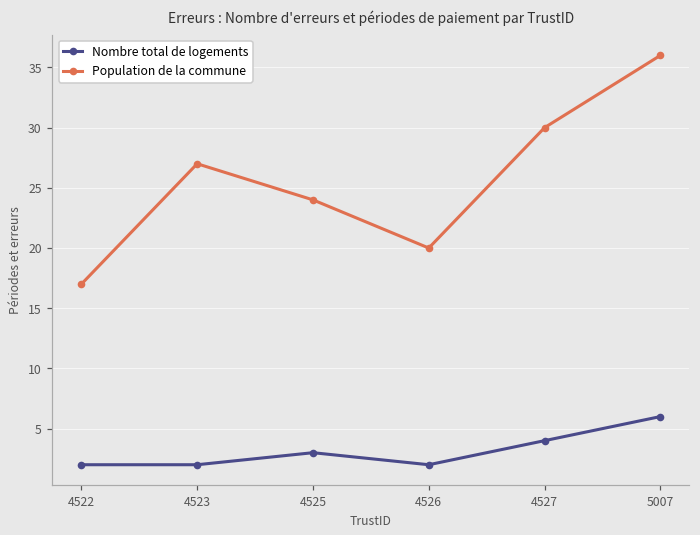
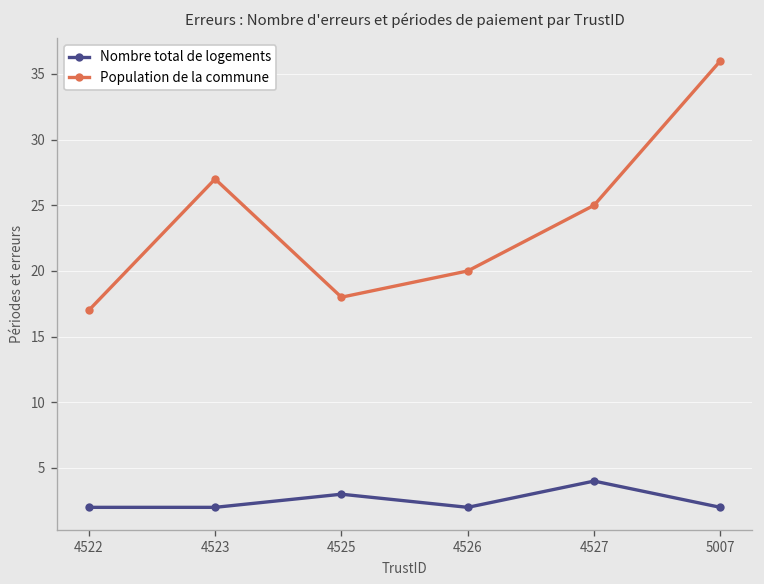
  {
    "Nombre total de logements": {
      "4522": 2,
      "4523": 2,
      "4525": 3,
      "4526": 2,
      "4527": 4,
-     "5007": 6
+     "5007": 2
    },
    "Population de la commune": {
      "4522": 17,
      "4523": 27,
-     "4525": 24,
+     "4525": 18,
      "4526": 20,
-     "4527": 30,
+     "4527": 25,
      "5007": 36
    }
  }
